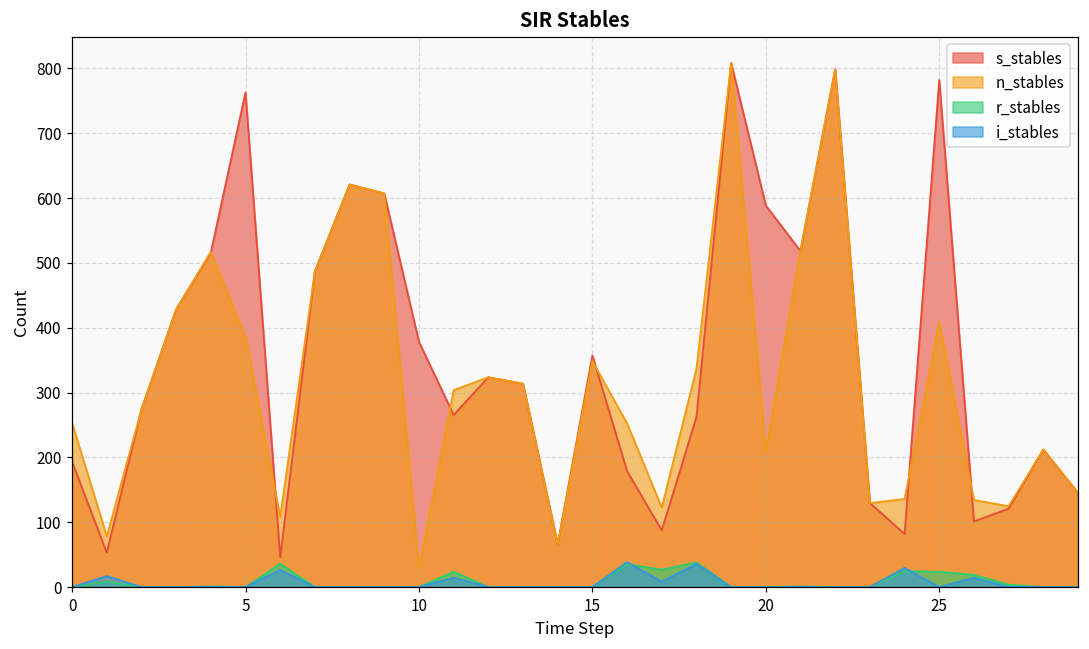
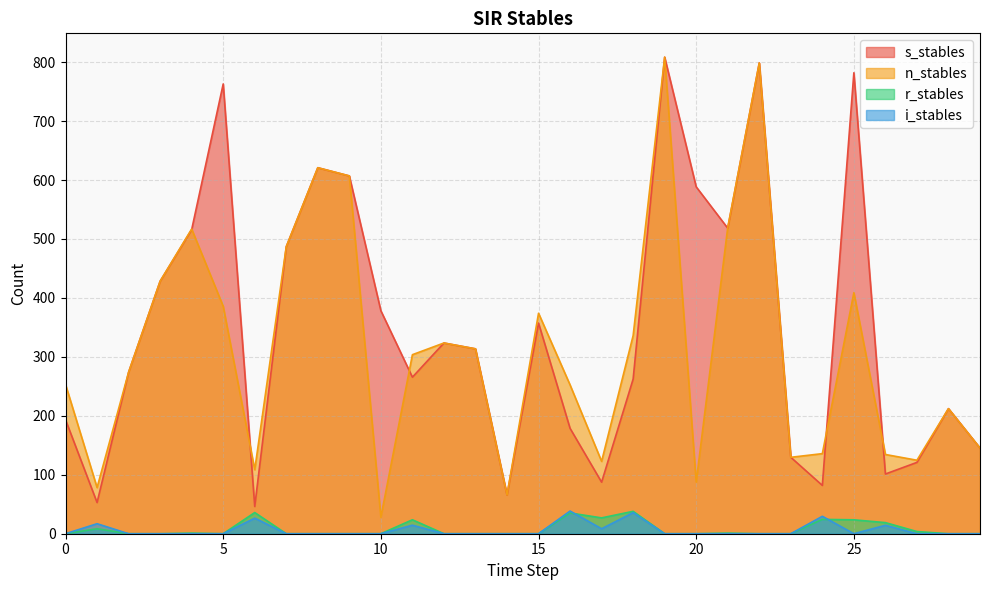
  {
    "s_stables": {
      "0": 190,
      "5": 760,
      "10": 380,
      "15": 360,
      "20": 590,
      "25": 780
    },
    "n_stables": {
      "0": 250,
      "5": 390,
      "10": 30,
-     "15": 350,
-     "20": 210,
+     "15": 370,
+     "20": 90,
      "25": 410
    },
    "r_stables": {
      "25": 20
    },
    "i_stables": {
      "25": 0
    }
  }
